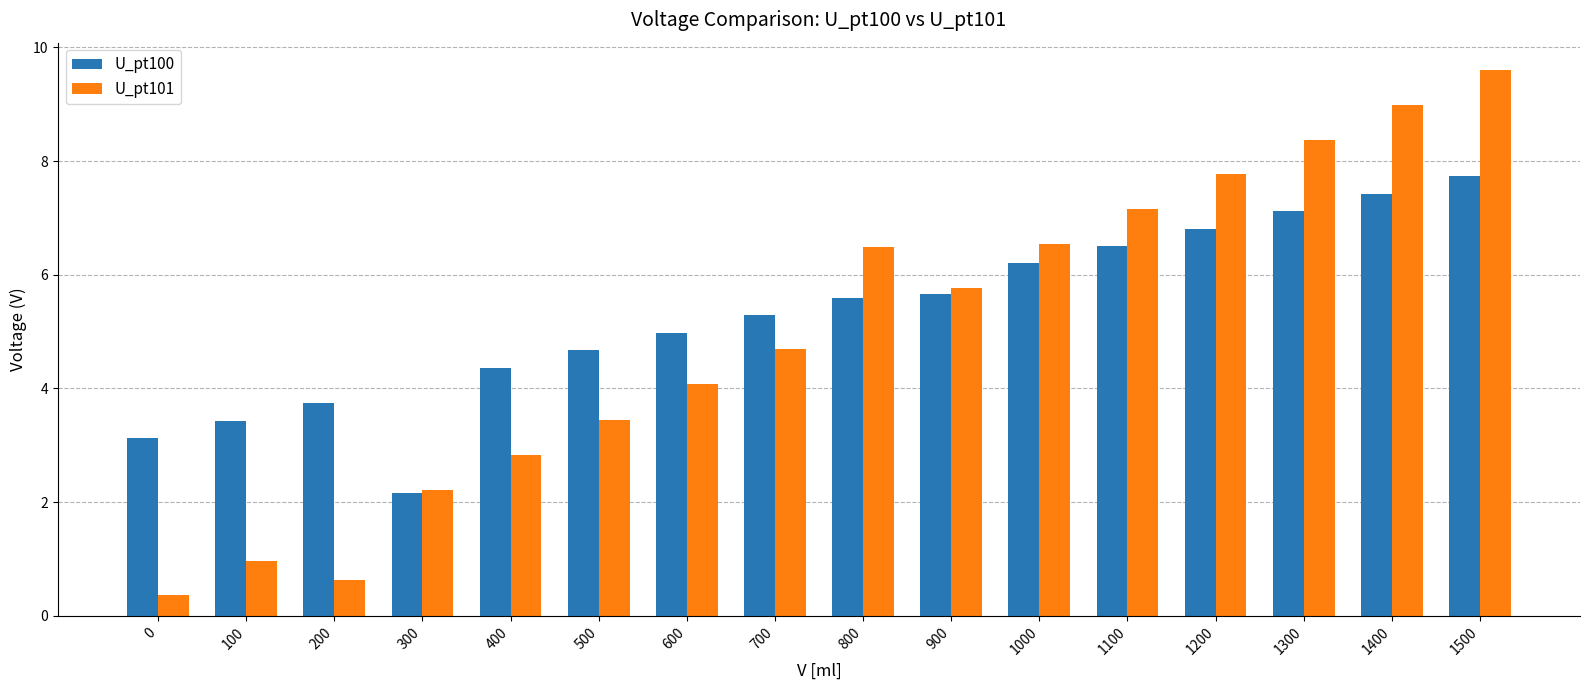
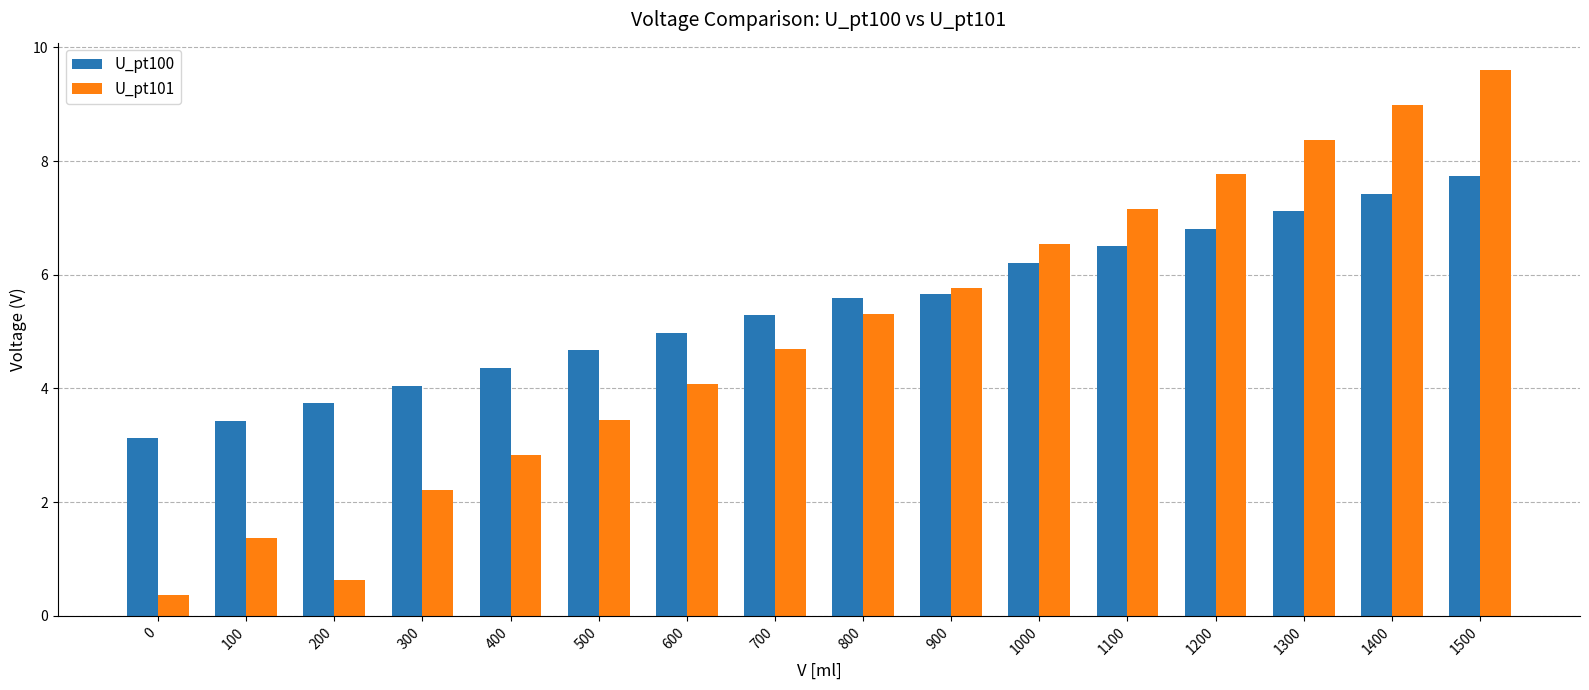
  {
    "U_pt100": {
      "0": 3.1,
      "100": 3.4,
      "200": 3.7,
-     "300": 2.2,
+     "300": 4.0,
      "400": 4.4,
      "500": 4.7,
      "600": 5.0,
      "700": 5.3,
      "800": 5.6,
      "900": 5.7,
      "1000": 6.2,
      "1100": 6.5,
      "1200": 6.8,
      "1300": 7.1,
      "1400": 7.4,
      "1500": 7.7
    },
    "U_pt101": {
      "0": 0.4,
-     "100": 1.0,
+     "100": 1.4,
      "200": 0.6,
      "300": 2.2,
      "400": 2.8,
      "500": 3.5,
      "600": 4.1,
      "700": 4.7,
-     "800": 6.5,
+     "800": 5.3,
      "900": 5.8,
      "1000": 6.5,
      "1100": 7.2,
      "1200": 7.8,
      "1300": 8.4,
      "1400": 9.0,
      "1500": 9.6
    }
  }
